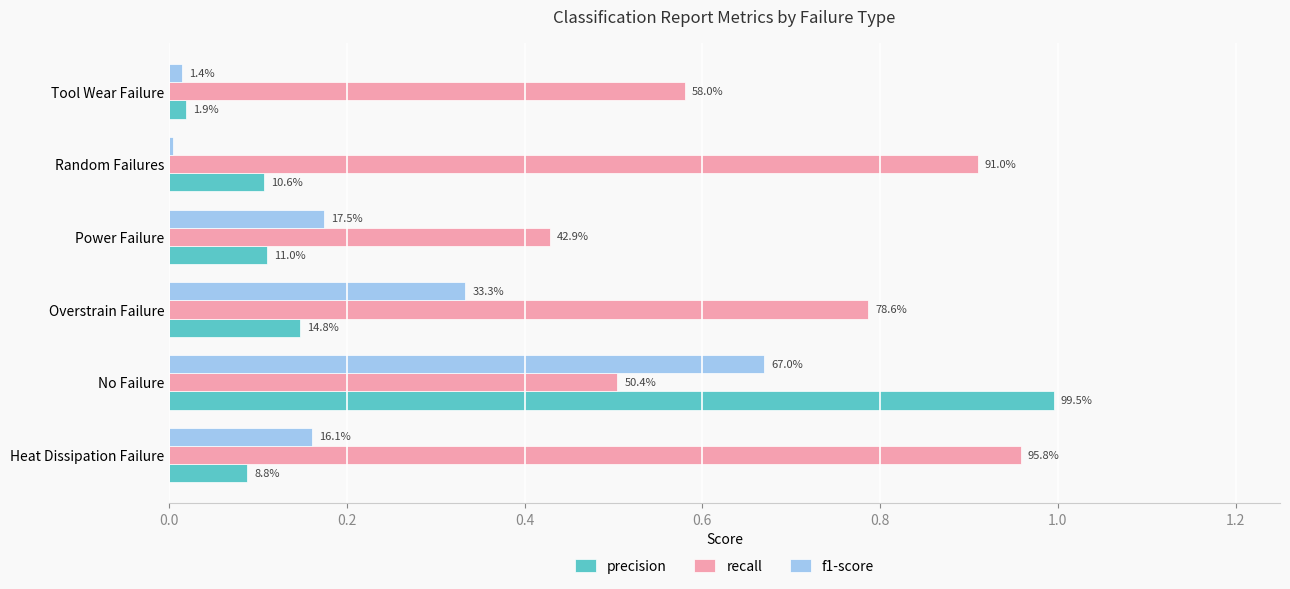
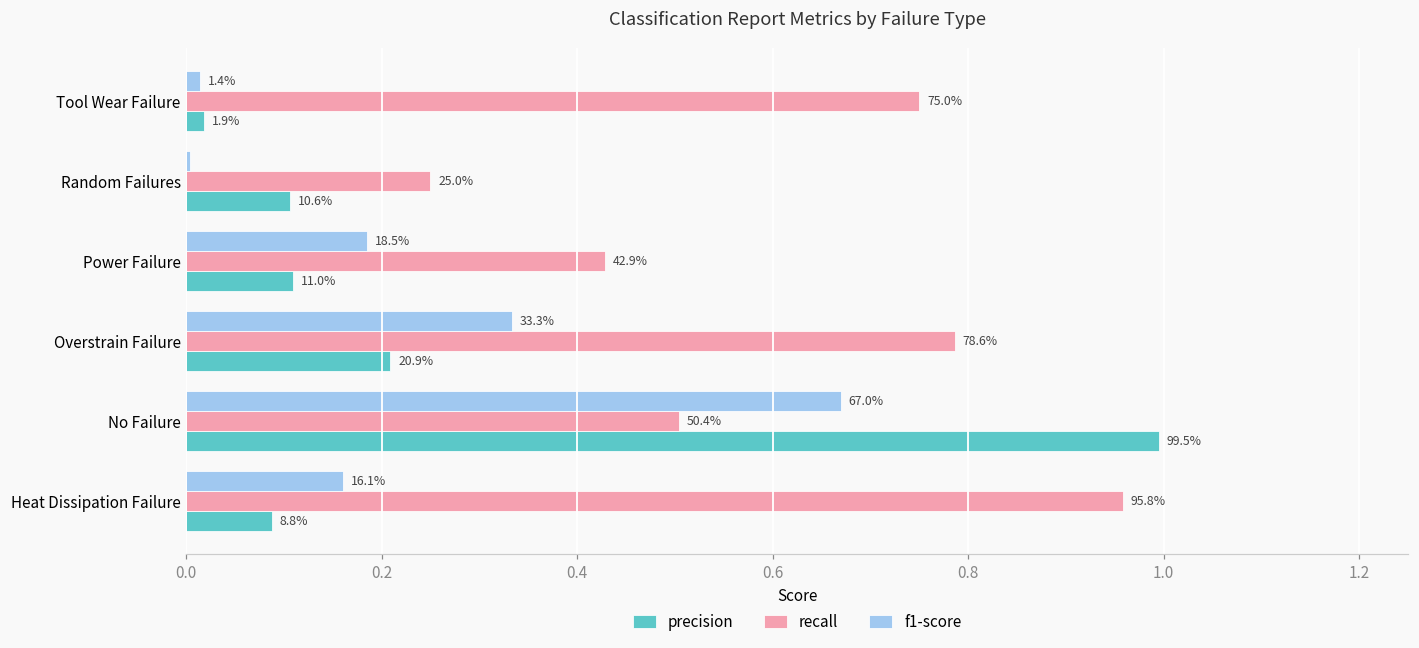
  {
    "precision": {
      "Tool Wear Failure": "1.9%",
      "Random Failures": "10.6%",
      "Power Failure": "11.0%",
-     "Overstrain Failure": "14.8%",
+     "Overstrain Failure": "20.9%",
      "No Failure": "99.5%",
      "Heat Dissipation Failure": "8.8%"
    },
    "recall": {
-     "Tool Wear Failure": "58.0%",
-     "Random Failures": "91.0%",
+     "Tool Wear Failure": "75.0%",
+     "Random Failures": "25.0%",
      "Power Failure": "42.9%",
      "Overstrain Failure": "78.6%",
      "No Failure": "50.4%",
      "Heat Dissipation Failure": "95.8%"
    },
    "f1-score": {
      "Tool Wear Failure": "1.4%",
-     "Power Failure": "17.5%",
+     "Power Failure": "18.5%",
      "Overstrain Failure": "33.3%",
      "No Failure": "67.0%",
      "Heat Dissipation Failure": "16.1%"
    }
  }
